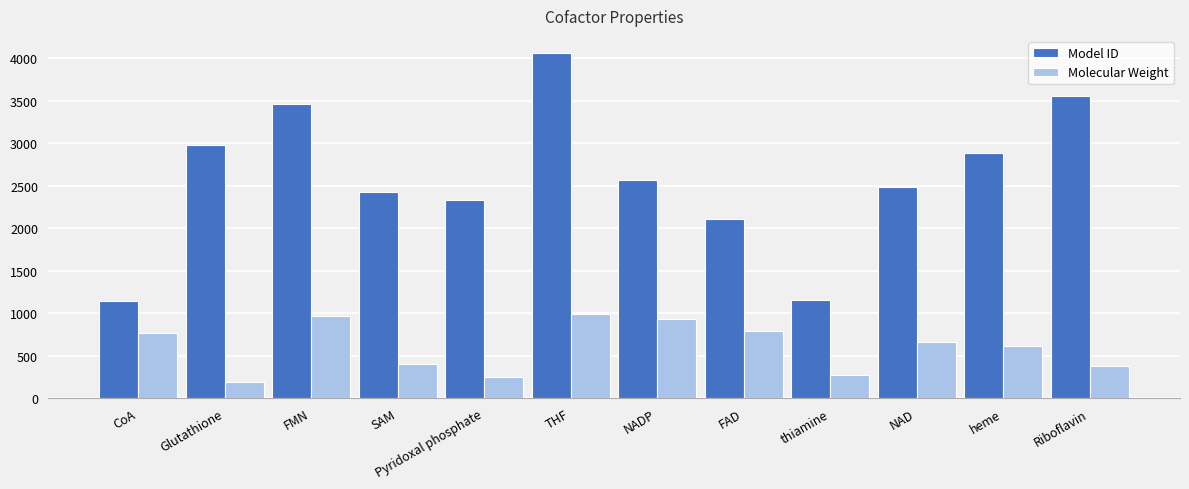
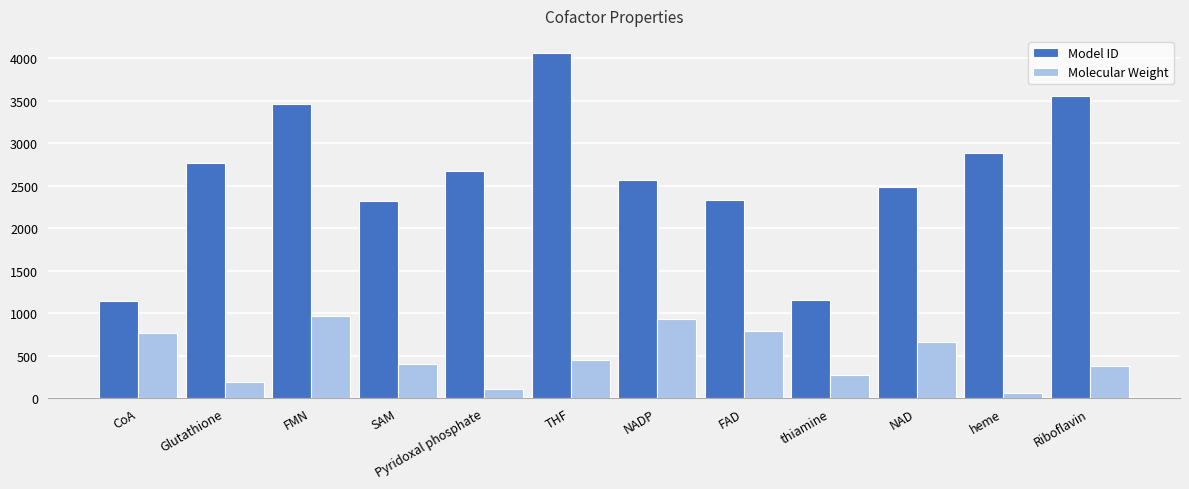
  {
    "Model ID": {
      "CoA": 1100,
-     "Glutathione": 3000,
+     "Glutathione": 2800,
      "FMN": 3500,
-     "SAM": 2400,
-     "Pyridoxal phosphate": 2300,
+     "SAM": 2300,
+     "Pyridoxal phosphate": 2700,
      "THF": 4100,
      "NADP": 2600,
-     "FAD": 2100,
+     "FAD": 2300,
      "thiamine": 1200,
      "NAD": 2500,
      "heme": 2900,
      "Riboflavin": 3600
    },
    "Molecular Weight": {
      "CoA": 800,
      "Glutathione": 200,
      "FMN": 1000,
      "SAM": 400,
-     "Pyridoxal phosphate": 200,
-     "THF": 1000,
+     "Pyridoxal phosphate": 100,
+     "THF": 400,
      "NADP": 900,
      "FAD": 800,
      "thiamine": 300,
      "NAD": 700,
-     "heme": 600,
+     "heme": 100,
      "Riboflavin": 400
    }
  }
